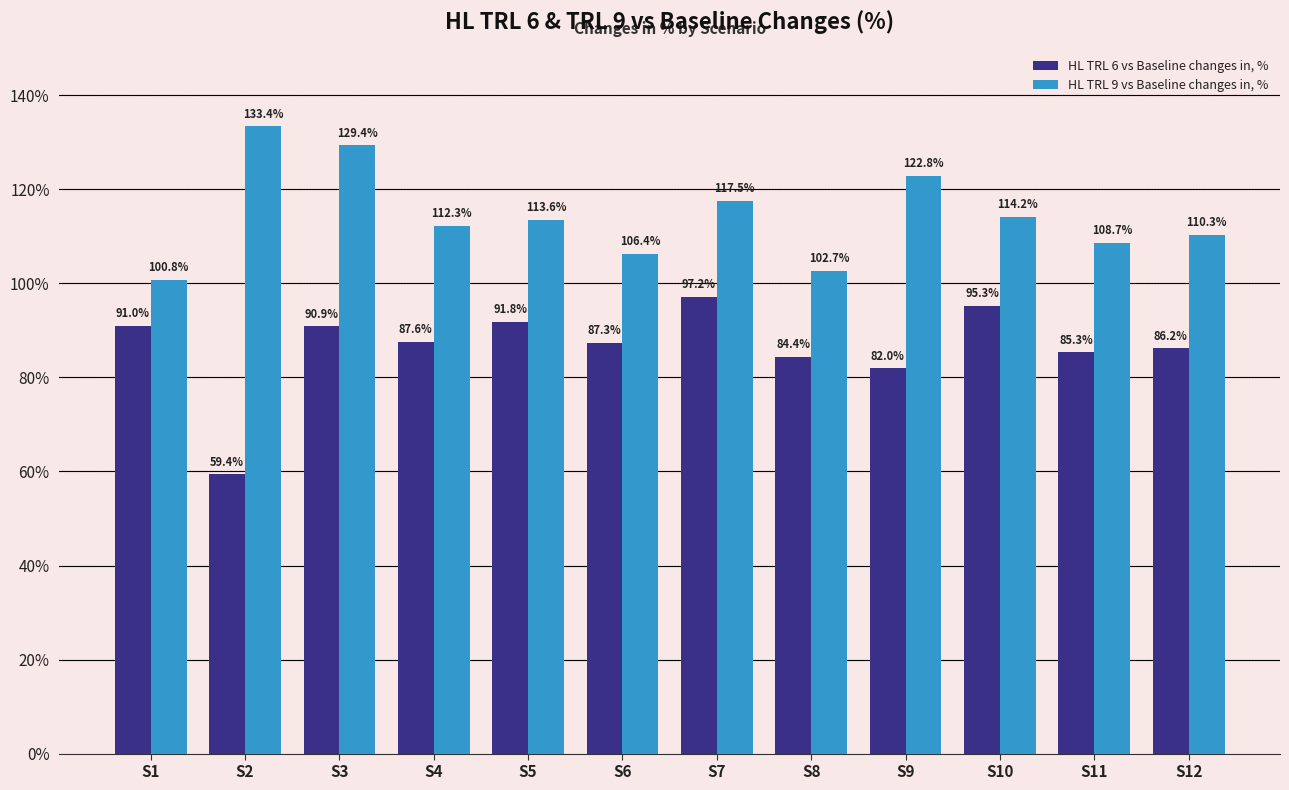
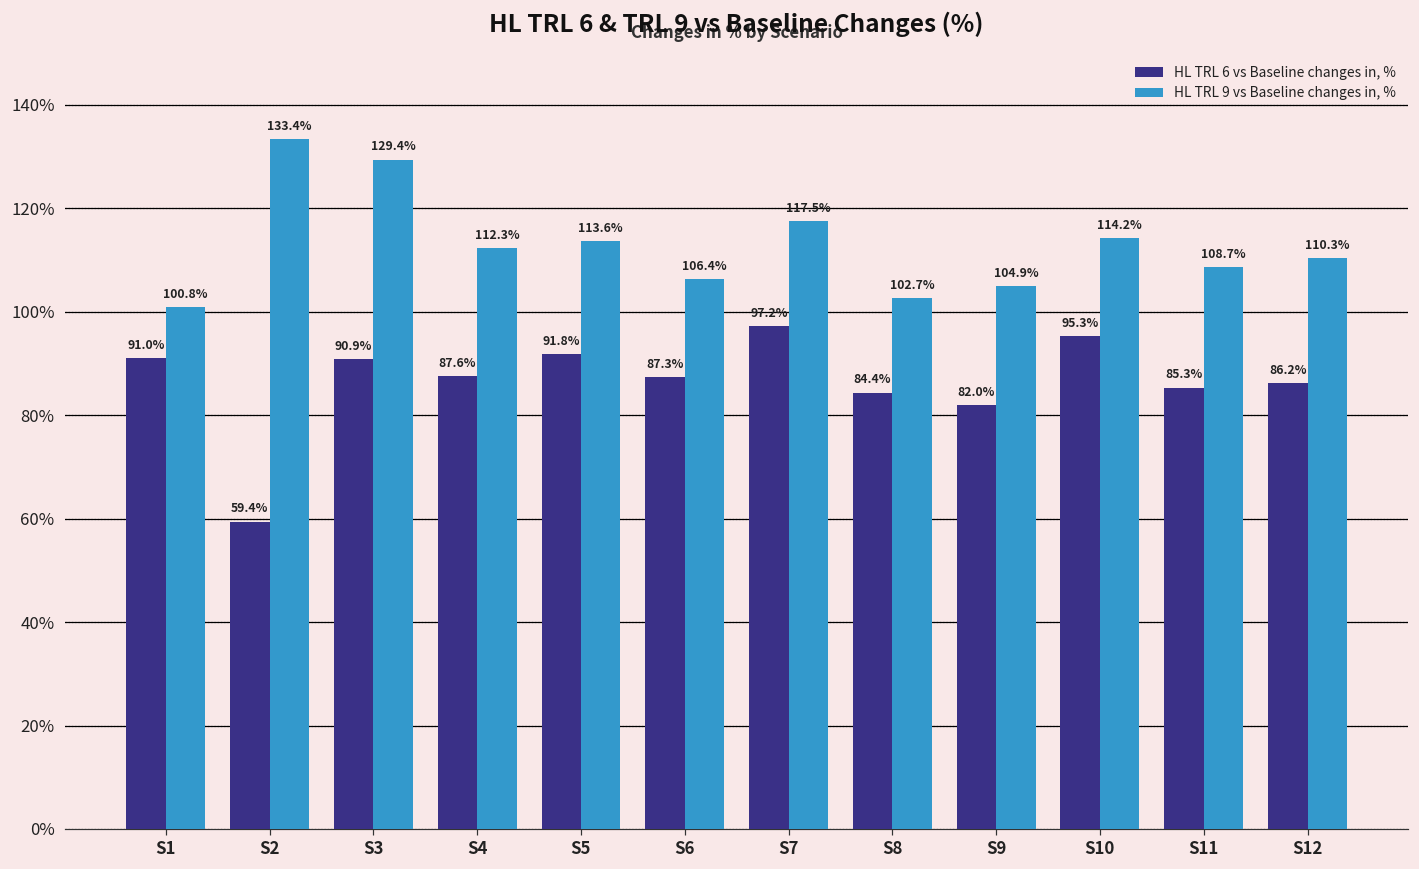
  {
    "HL TRL 6 vs Baseline changes in, %": {
      "S1": "91.0%",
      "S2": "59.4%",
      "S3": "90.9%",
      "S4": "87.6%",
      "S5": "91.8%",
      "S6": "87.3%",
      "S7": "97.2%",
      "S8": "84.4%",
      "S9": "82.0%",
      "S10": "95.3%",
      "S11": "85.3%",
      "S12": "86.2%"
    },
    "HL TRL 9 vs Baseline changes in, %": {
      "S1": "100.8%",
      "S2": "133.4%",
      "S3": "129.4%",
      "S4": "112.3%",
      "S5": "113.6%",
      "S6": "106.4%",
      "S7": "117.5%",
      "S8": "102.7%",
-     "S9": "122.8%",
+     "S9": "104.9%",
      "S10": "114.2%",
      "S11": "108.7%",
      "S12": "110.3%"
    }
  }
